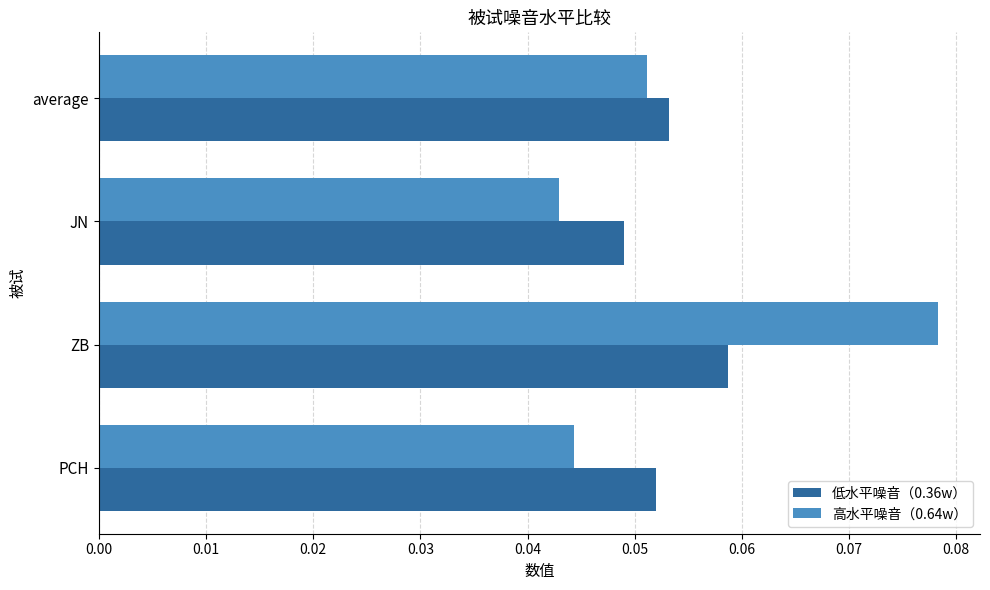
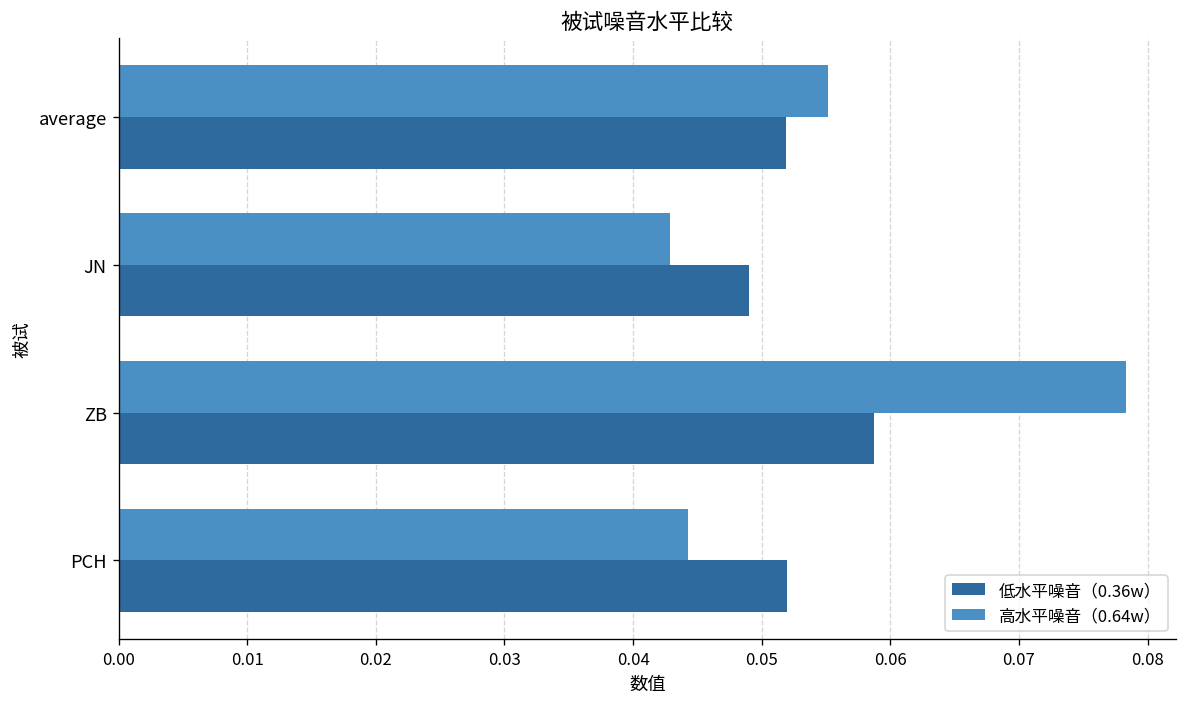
  {
    "低水平噪音（0.36w）": {
-     "average": 0.0532,
+     "average": 0.0519,
      "JN": 0.0490,
      "ZB": 0.0587,
      "PCH": 0.0520
    },
    "高水平噪音（0.64w）": {
-     "average": 0.0512,
+     "average": 0.0552,
      "JN": 0.0429,
      "ZB": 0.0783,
      "PCH": 0.0443
    }
  }
